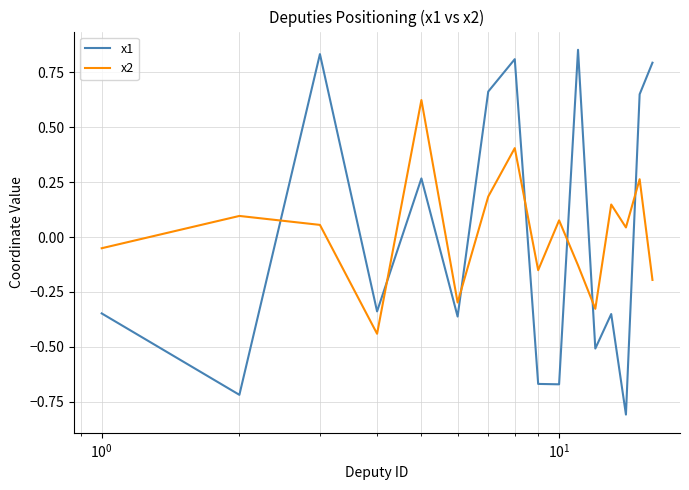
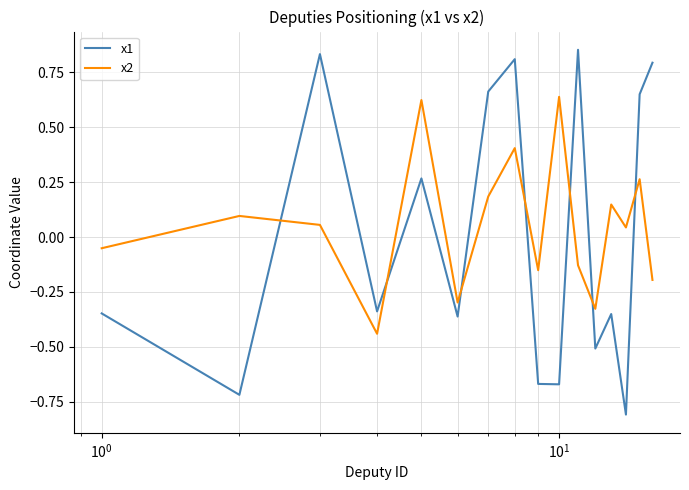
  {
    "x1": {
      "10^0": -0.35,
      "10^1": -0.67
    },
    "x2": {
      "10^0": -0.05,
-     "10^1": 0.08
+     "10^1": 0.64
    }
  }
